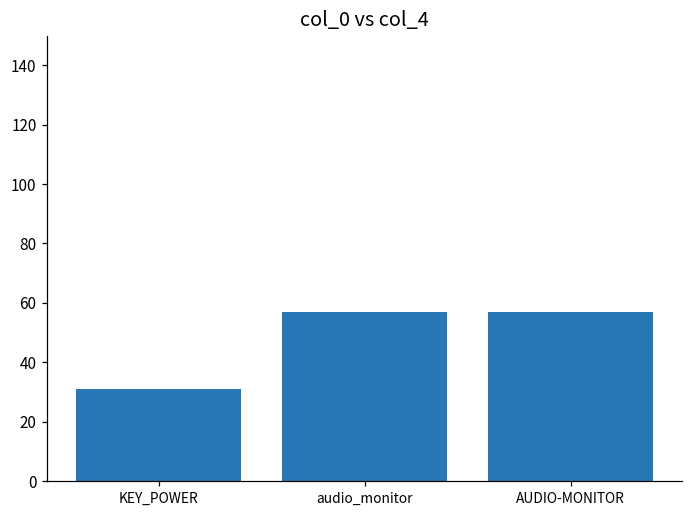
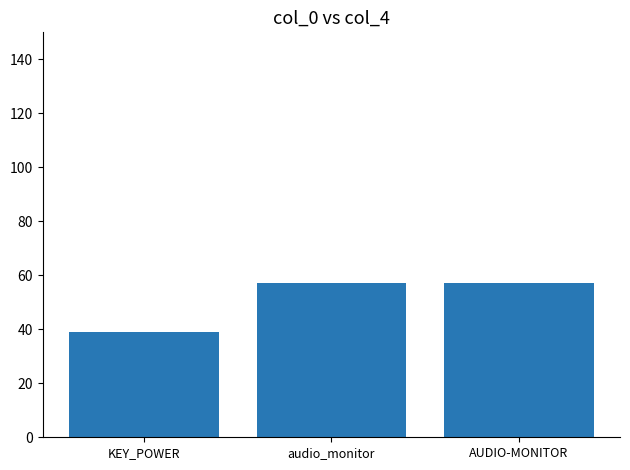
  {
-   "KEY_POWER": 31,
+   "KEY_POWER": 39,
    "audio_monitor": 57,
    "AUDIO-MONITOR": 57
  }
